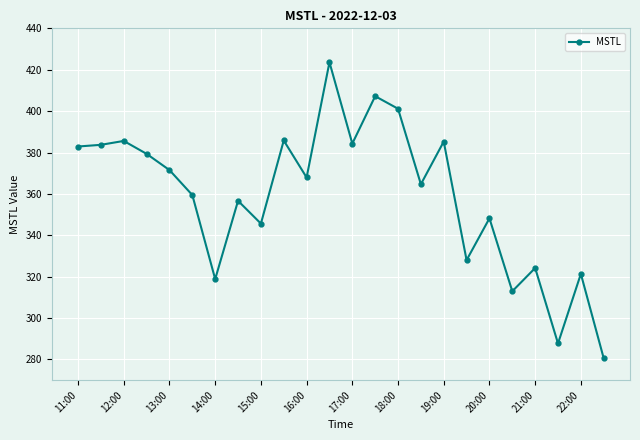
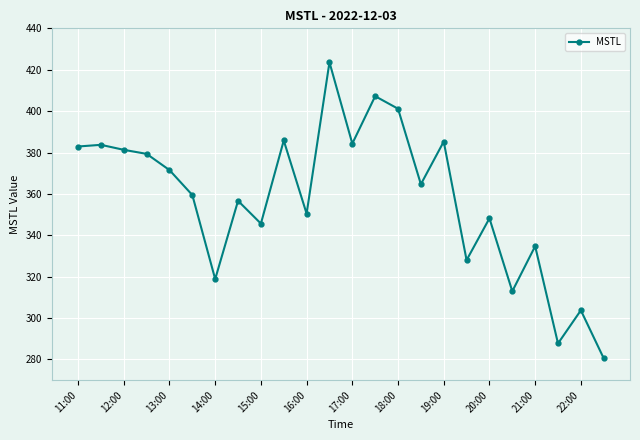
  {
    "11:00": 383,
-   "12:00": 386,
+   "12:00": 381,
    "13:00": 372,
    "14:00": 319,
    "15:00": 346,
-   "16:00": 368,
+   "16:00": 350,
    "17:00": 384,
    "18:00": 401,
    "19:00": 385,
    "20:00": 348,
-   "21:00": 324,
-   "22:00": 321
+   "21:00": 335,
+   "22:00": 304
  }
